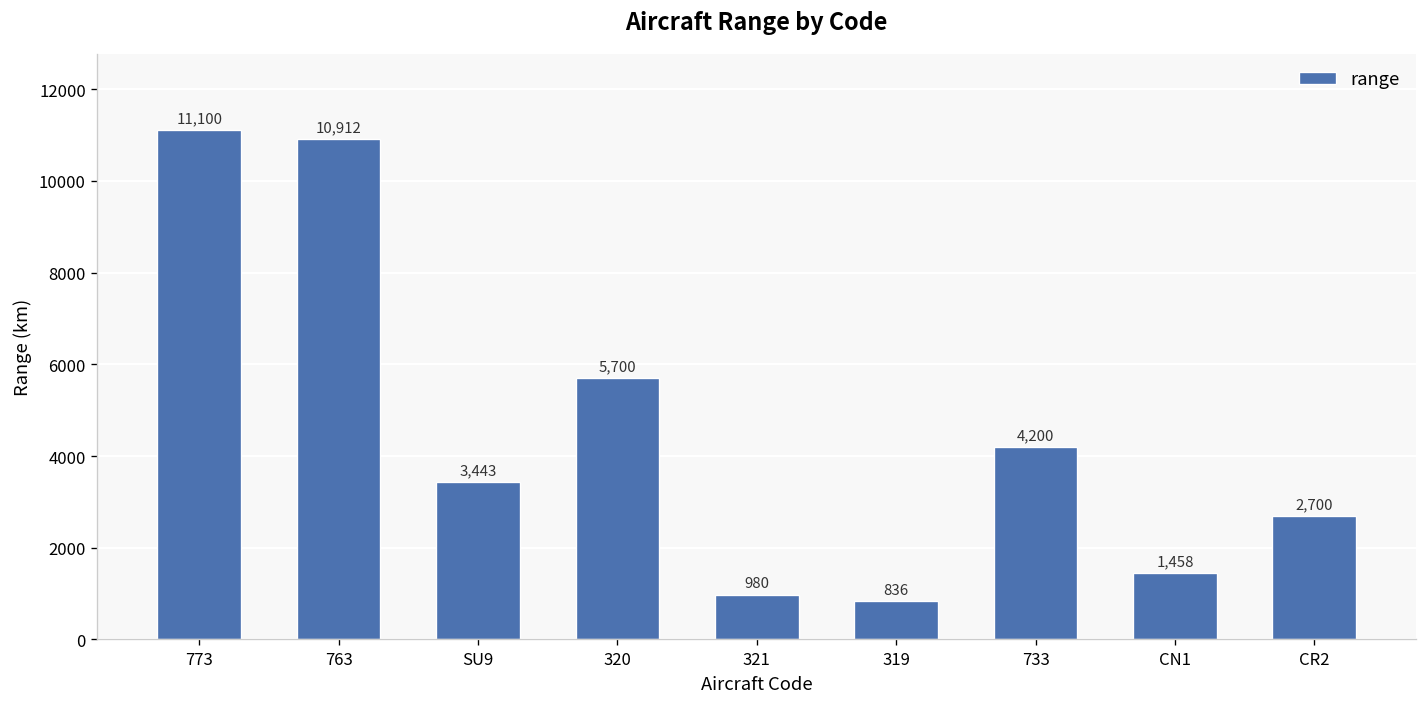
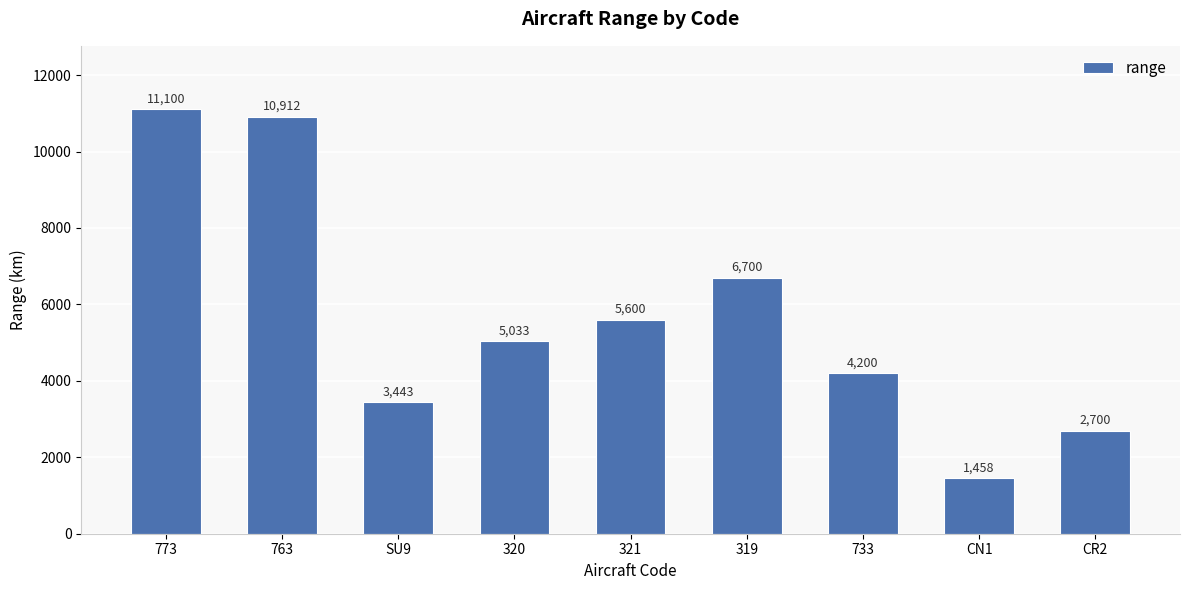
  {
    "773": "11,100",
    "763": "10,912",
    "SU9": "3,443",
-   "320": "5,700",
-   "321": "980",
-   "319": "836",
+   "320": "5,033",
+   "321": "5,600",
+   "319": "6,700",
    "733": "4,200",
    "CN1": "1,458",
    "CR2": "2,700"
  }
